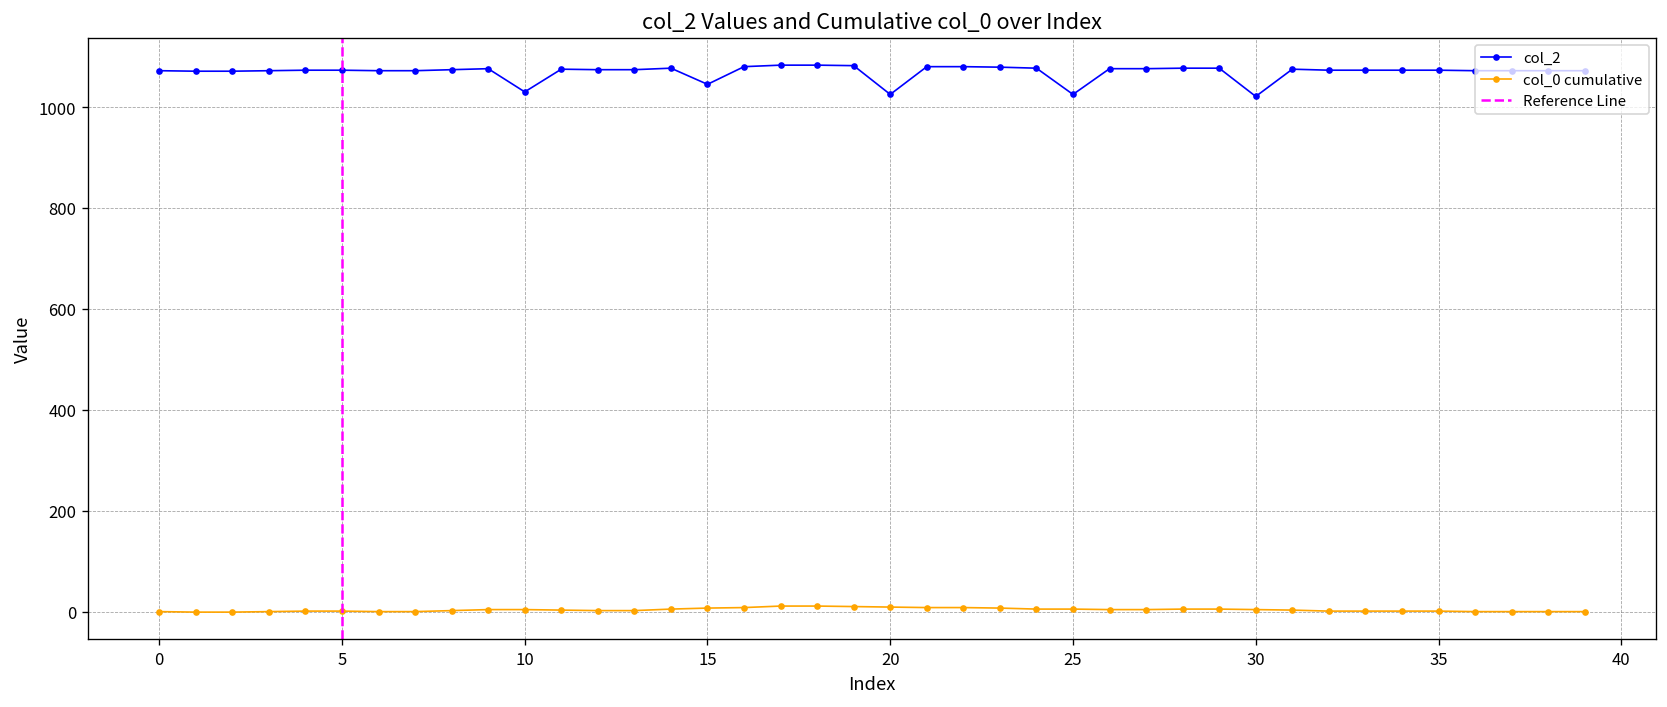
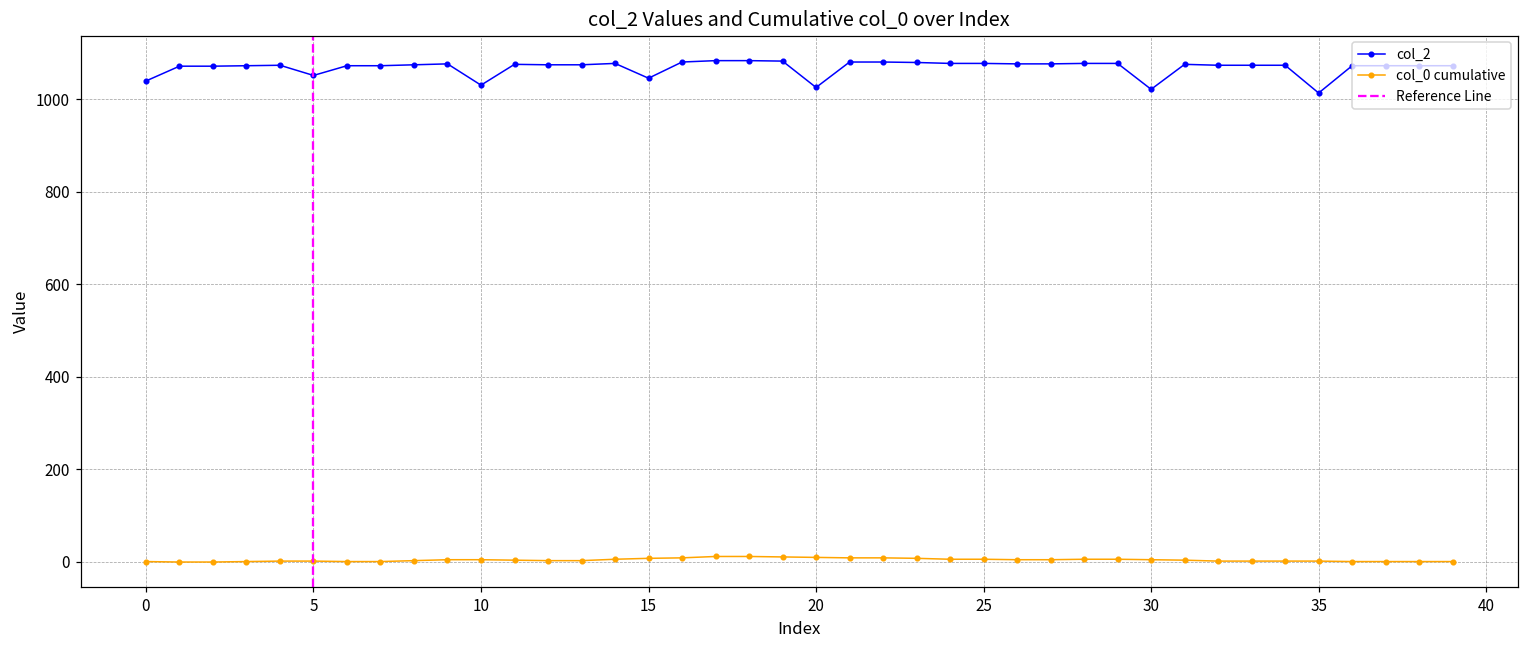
  {
    "col_2": {
-     "0": 1070,
-     "5": 1070,
+     "0": 1040,
+     "5": 1050,
      "10": 1030,
      "15": 1050,
      "20": 1030,
-     "25": 1030,
+     "25": 1080,
      "30": 1020,
-     "35": 1070
+     "35": 1010
    },
    "col_0 cumulative": {
      "0": 0,
      "5": 0,
      "10": 0,
      "15": 10,
      "20": 10,
      "25": 10,
      "30": 0,
      "35": 0
    }
  }
